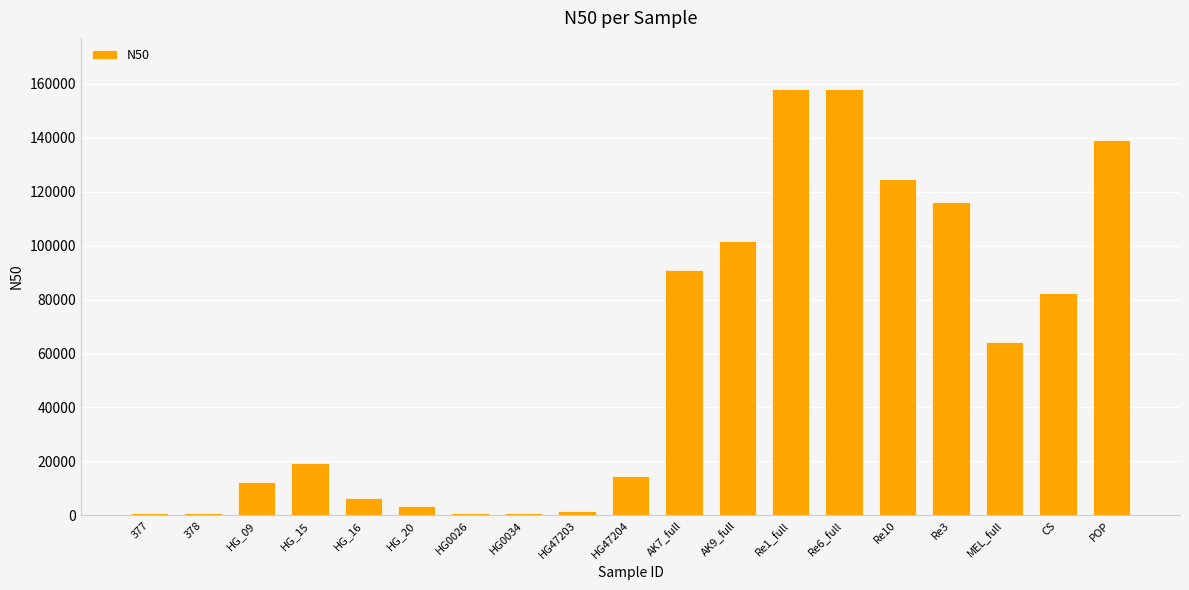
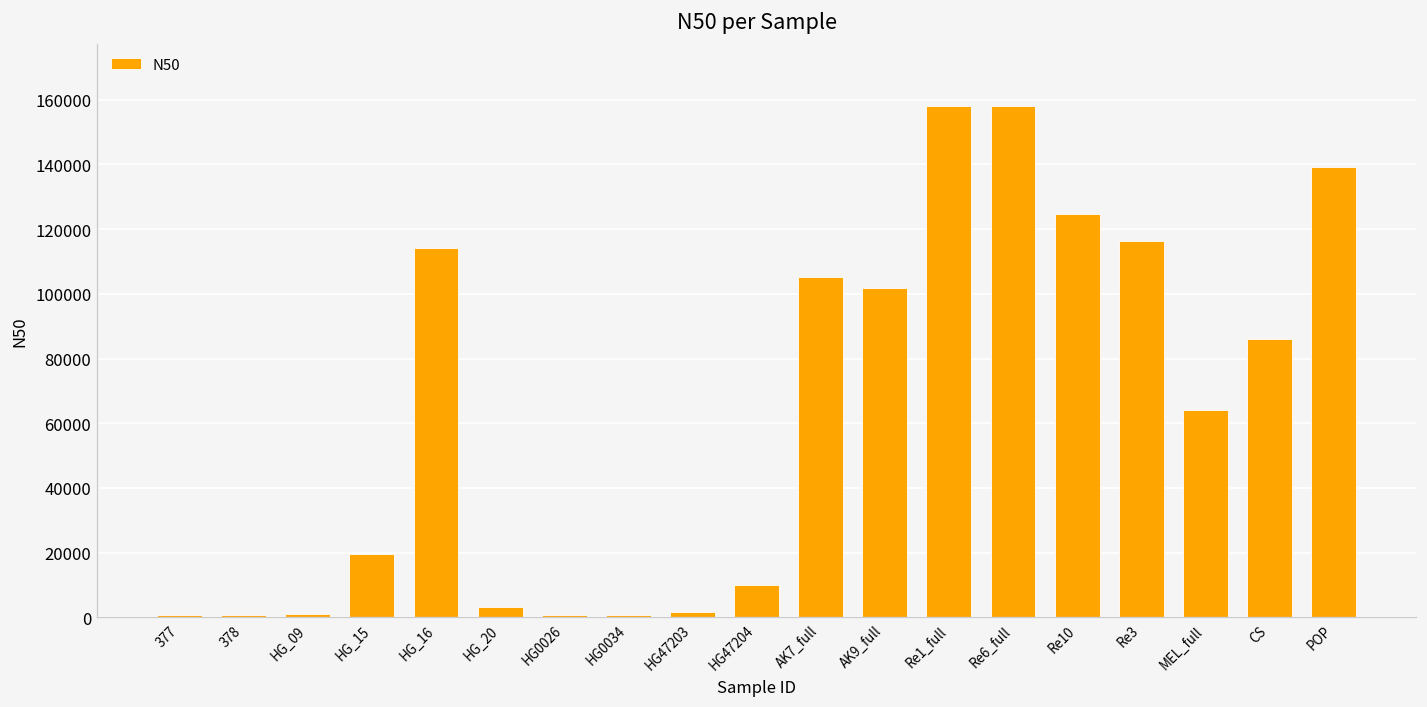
  {
-   "HG_09": 12000,
+   "HG_09": 1000,
    "HG_15": 20000,
-   "HG_16": 6000,
+   "HG_16": 114000,
    "HG_20": 3000,
    "HG47203": 2000,
-   "HG47204": 15000,
-   "AK7_full": 91000,
+   "HG47204": 10000,
+   "AK7_full": 105000,
    "AK9_full": 102000,
    "Re1_full": 158000,
    "Re6_full": 158000,
    "Re10": 125000,
    "Re3": 116000,
    "MEL_full": 64000,
-   "CS": 83000,
+   "CS": 86000,
    "POP": 139000
  }
